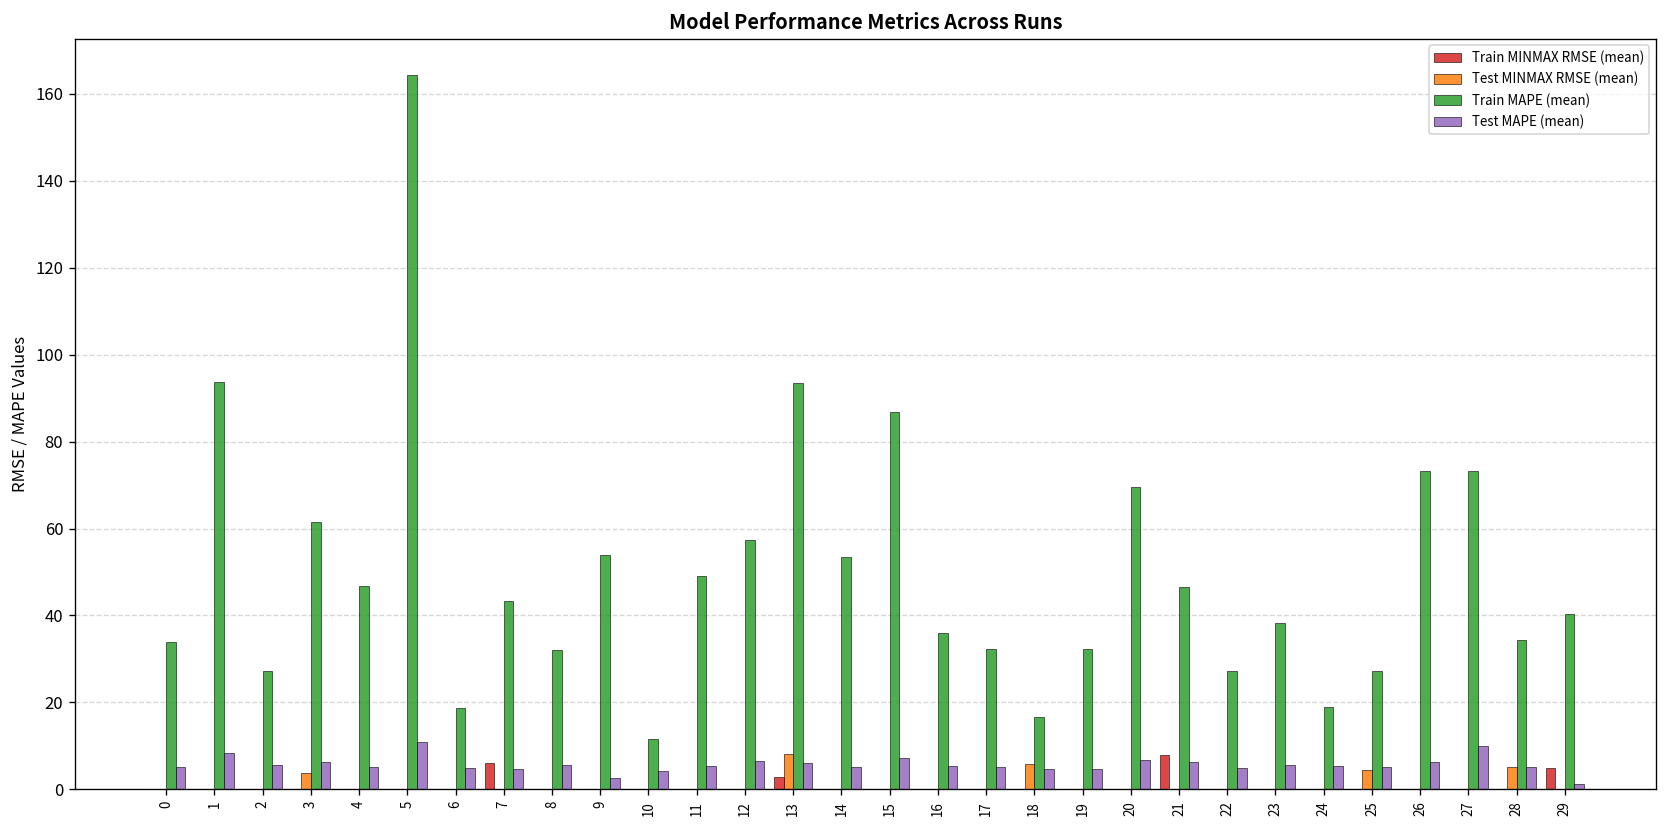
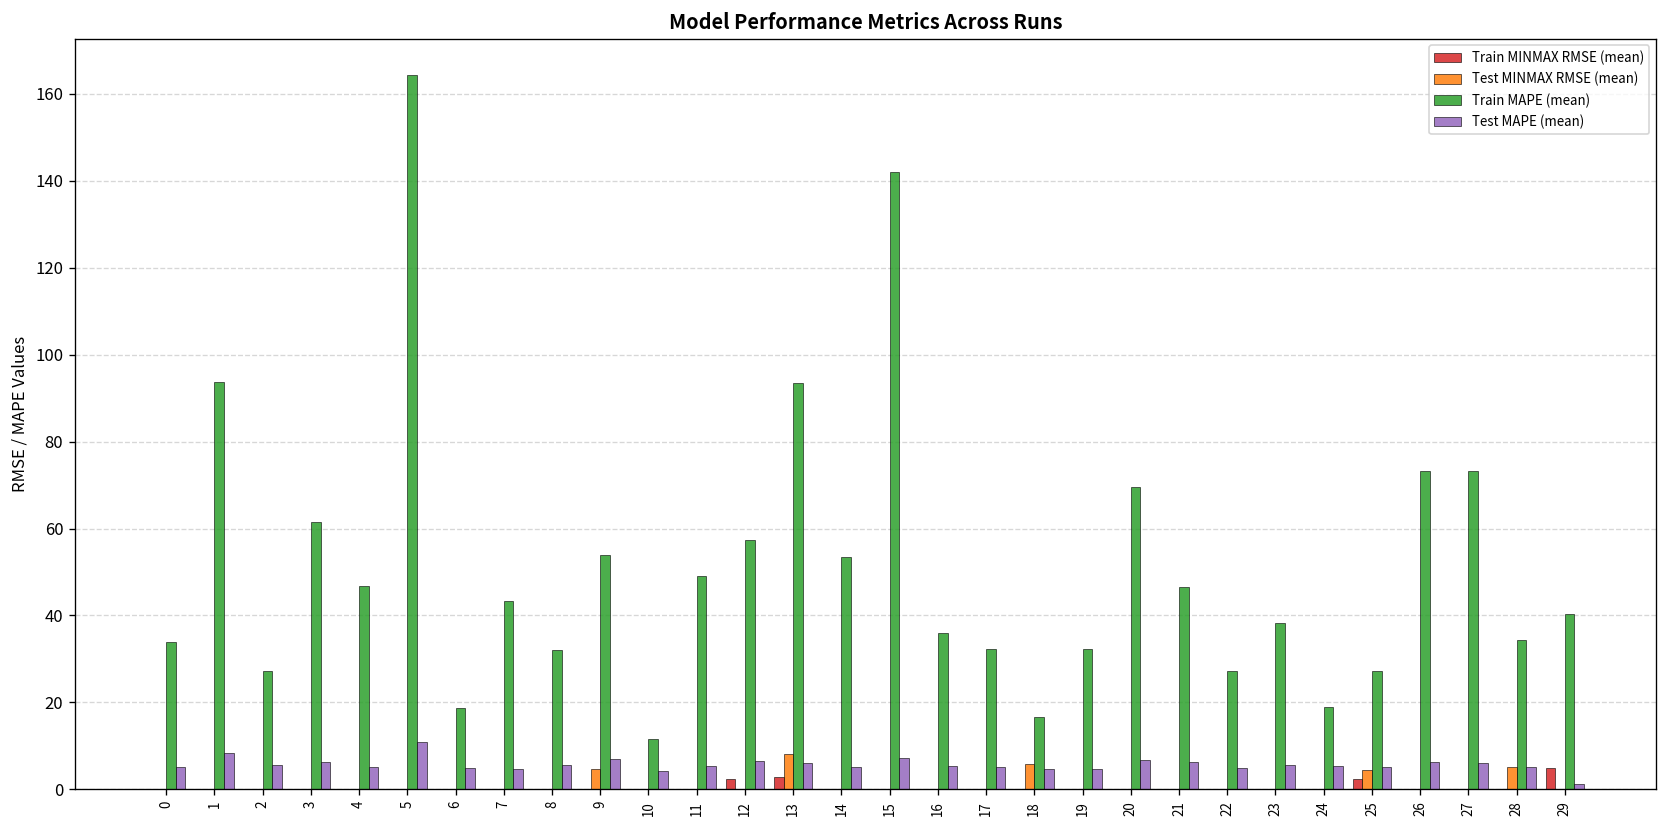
  {
    "Train MINMAX RMSE (mean)": {
-     "7": 6,
-     "12": 0,
+     "7": 0,
+     "12": 2,
      "13": 3,
-     "21": 8,
-     "25": 0,
+     "21": 0,
+     "25": 2,
      "29": 5
    },
    "Test MINMAX RMSE (mean)": {
-     "3": 4,
-     "9": 0,
+     "3": 0,
+     "9": 5,
      "13": 8,
      "18": 6,
      "25": 5,
      "28": 5
    },
    "Train MAPE (mean)": {
      "0": 34,
      "1": 94,
      "2": 27,
      "3": 61,
      "4": 47,
      "5": 164,
      "6": 19,
      "7": 43,
      "8": 32,
      "9": 54,
      "10": 12,
      "11": 49,
      "12": 57,
      "13": 93,
      "14": 54,
-     "15": 87,
+     "15": 142,
      "16": 36,
      "17": 32,
      "18": 17,
      "19": 32,
      "20": 69,
      "21": 47,
      "22": 27,
      "23": 38,
      "24": 19,
      "25": 27,
      "26": 73,
      "27": 73,
      "28": 34,
      "29": 40
    },
    "Test MAPE (mean)": {
      "0": 5,
      "1": 8,
      "2": 6,
      "3": 6,
      "4": 5,
      "5": 11,
      "6": 5,
      "7": 5,
      "8": 6,
-     "9": 3,
+     "9": 7,
      "10": 4,
      "11": 5,
      "12": 7,
      "13": 6,
      "14": 5,
      "15": 7,
      "16": 5,
      "17": 5,
      "18": 5,
      "19": 5,
      "20": 7,
      "21": 6,
      "22": 5,
      "23": 6,
      "24": 5,
      "25": 5,
      "26": 6,
-     "27": 10,
+     "27": 6,
      "28": 5,
      "29": 1
    }
  }
